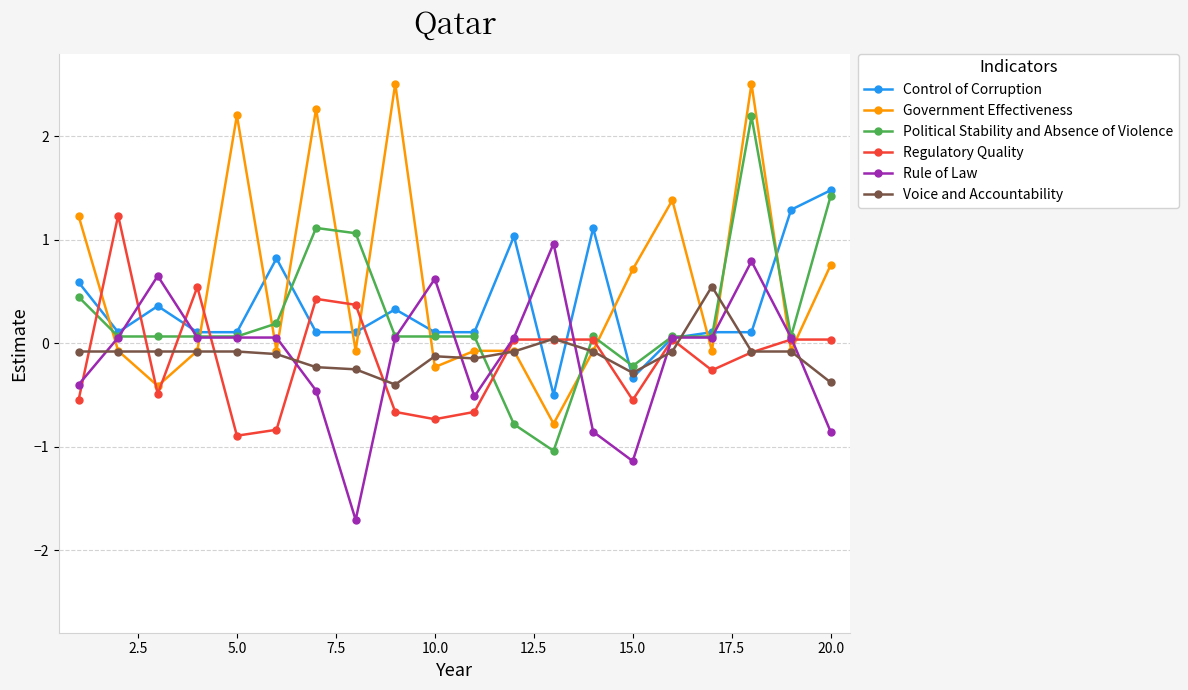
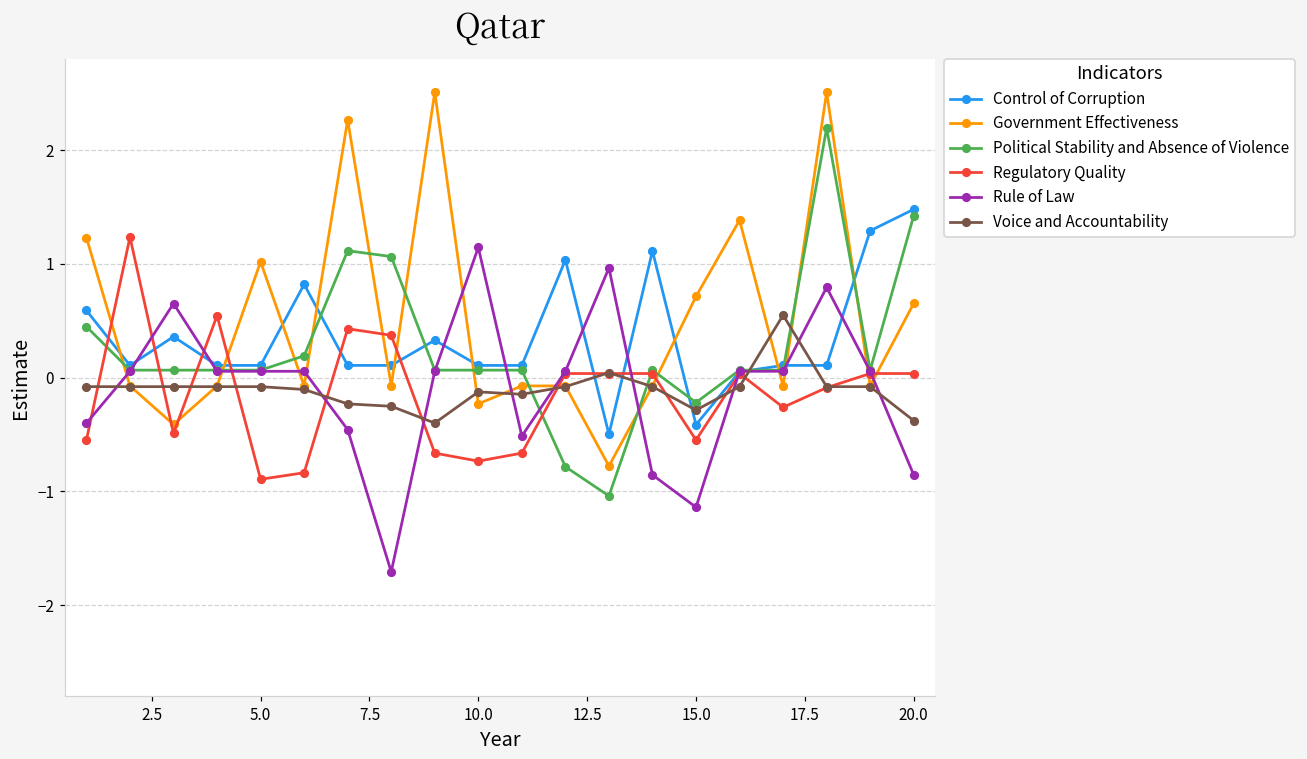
  {
    "Control of Corruption": {
      "5.0": 0.11,
      "10.0": 0.11,
-     "15.0": -0.33,
+     "15.0": -0.41,
      "20.0": 1.48
    },
    "Government Effectiveness": {
-     "5.0": 2.20,
+     "5.0": 1.02,
      "10.0": -0.23,
      "15.0": 0.71,
-     "20.0": 0.76
+     "20.0": 0.65
    },
    "Political Stability and Absence of Violence": {
      "10.0": 0.07,
      "15.0": -0.22,
      "20.0": 1.42
    },
    "Regulatory Quality": {
      "5.0": -0.89,
      "10.0": -0.73,
      "15.0": -0.55,
      "20.0": 0.04
    },
    "Rule of Law": {
-     "10.0": 0.62,
+     "10.0": 1.14,
      "15.0": -1.14,
      "20.0": -0.86
    },
    "Voice and Accountability": {
      "5.0": -0.08,
      "10.0": -0.13,
      "15.0": -0.29,
      "20.0": -0.38
    }
  }
